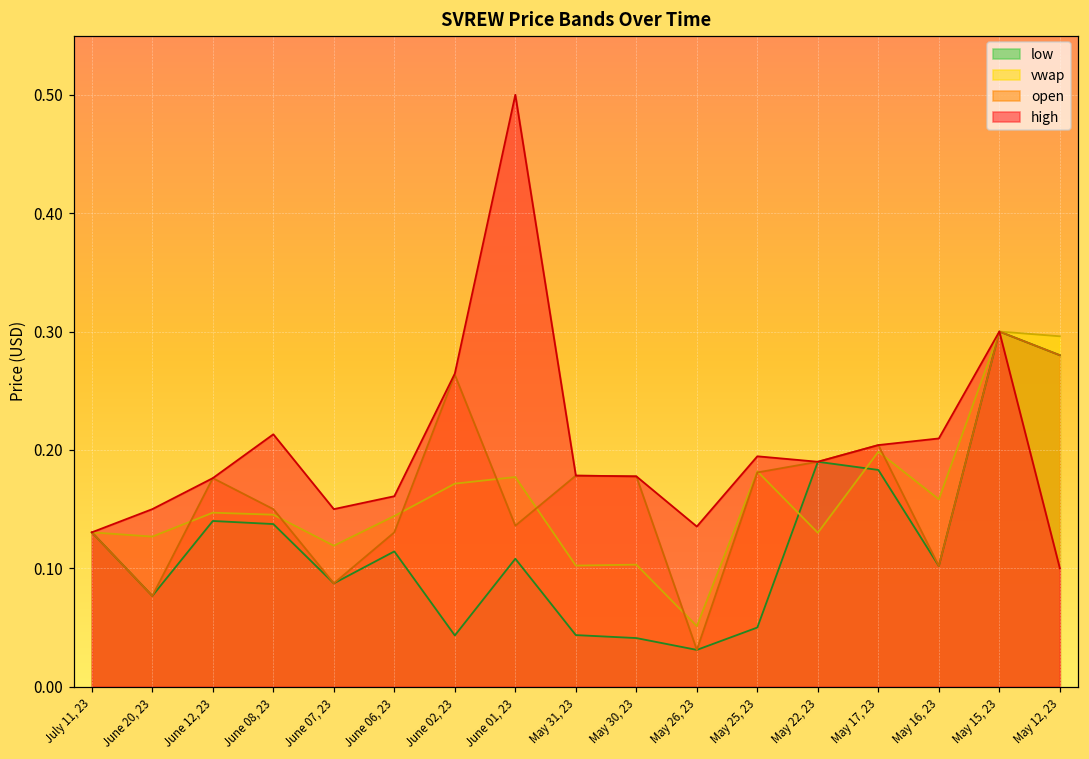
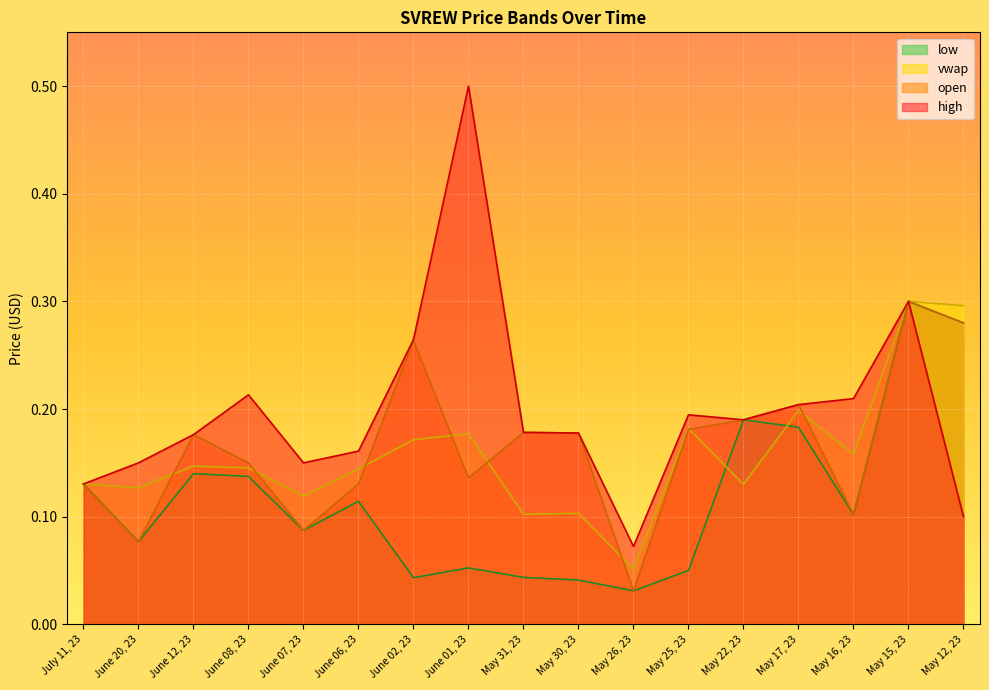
  {
    "low": {
      "June 12, 23": 0.140,
      "June 08, 23": 0.137,
      "June 06, 23": 0.114,
      "June 02, 23": 0.043,
-     "June 01, 23": 0.108,
+     "June 01, 23": 0.052,
      "May 31, 23": 0.044,
      "May 30, 23": 0.041,
      "May 25, 23": 0.050,
      "May 17, 23": 0.183
    },
    "vwap": {
      "June 20, 23": 0.127,
      "June 12, 23": 0.147,
      "June 08, 23": 0.145,
      "June 07, 23": 0.119,
      "June 06, 23": 0.144,
      "June 02, 23": 0.172,
      "June 01, 23": 0.177,
      "May 31, 23": 0.102,
      "May 30, 23": 0.103,
      "May 26, 23": 0.051,
      "May 22, 23": 0.130,
      "May 17, 23": 0.199,
      "May 16, 23": 0.158,
      "May 12, 23": 0.296
    },
    "open": {
      "June 08, 23": 0.150,
      "June 06, 23": 0.130,
      "June 01, 23": 0.136
    },
    "high": {
      "June 20, 23": 0.150,
      "June 08, 23": 0.213,
      "June 07, 23": 0.150,
      "June 06, 23": 0.161,
      "June 01, 23": 0.500,
-     "May 26, 23": 0.135,
+     "May 26, 23": 0.072,
      "May 25, 23": 0.195,
      "May 16, 23": 0.210,
      "May 12, 23": 0.100
    }
  }
